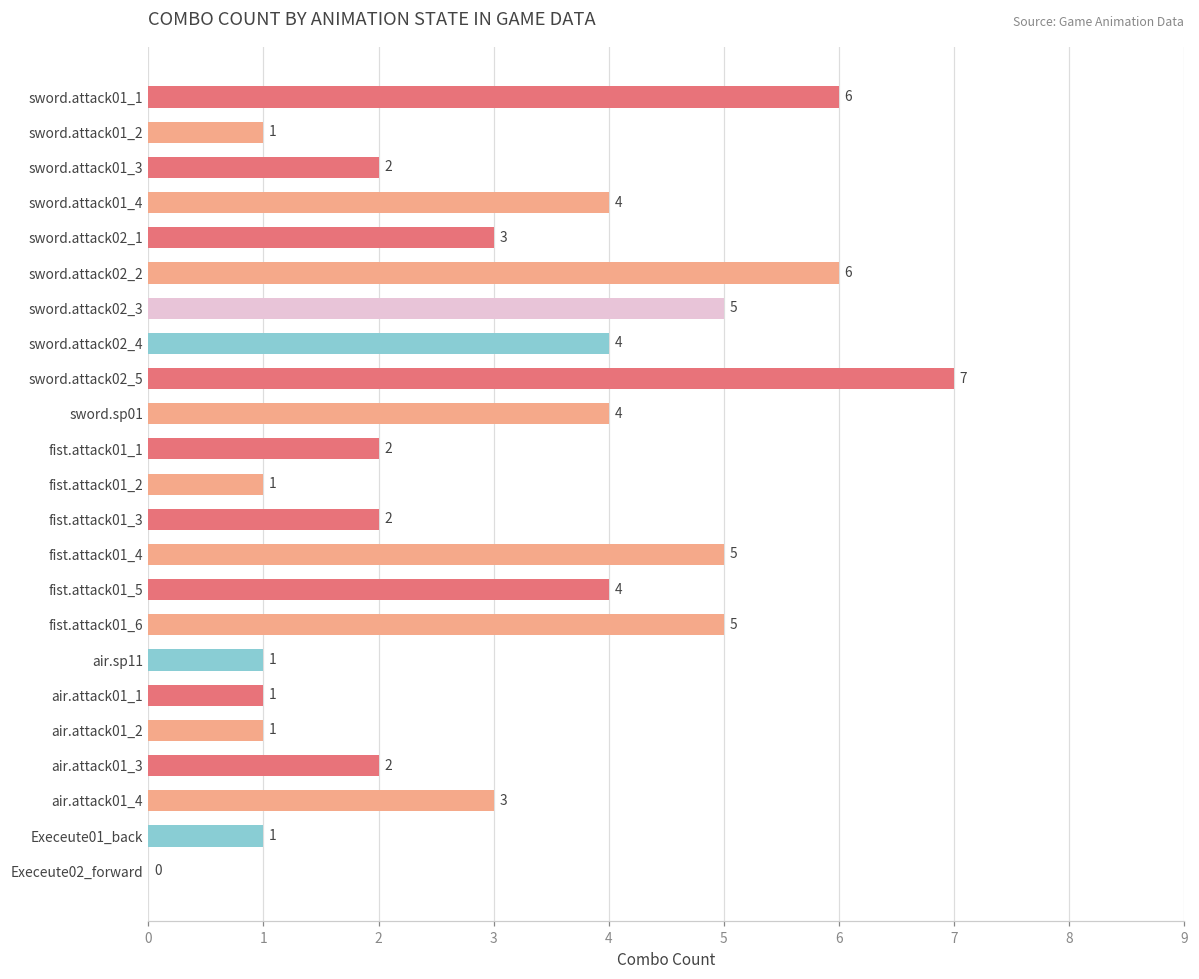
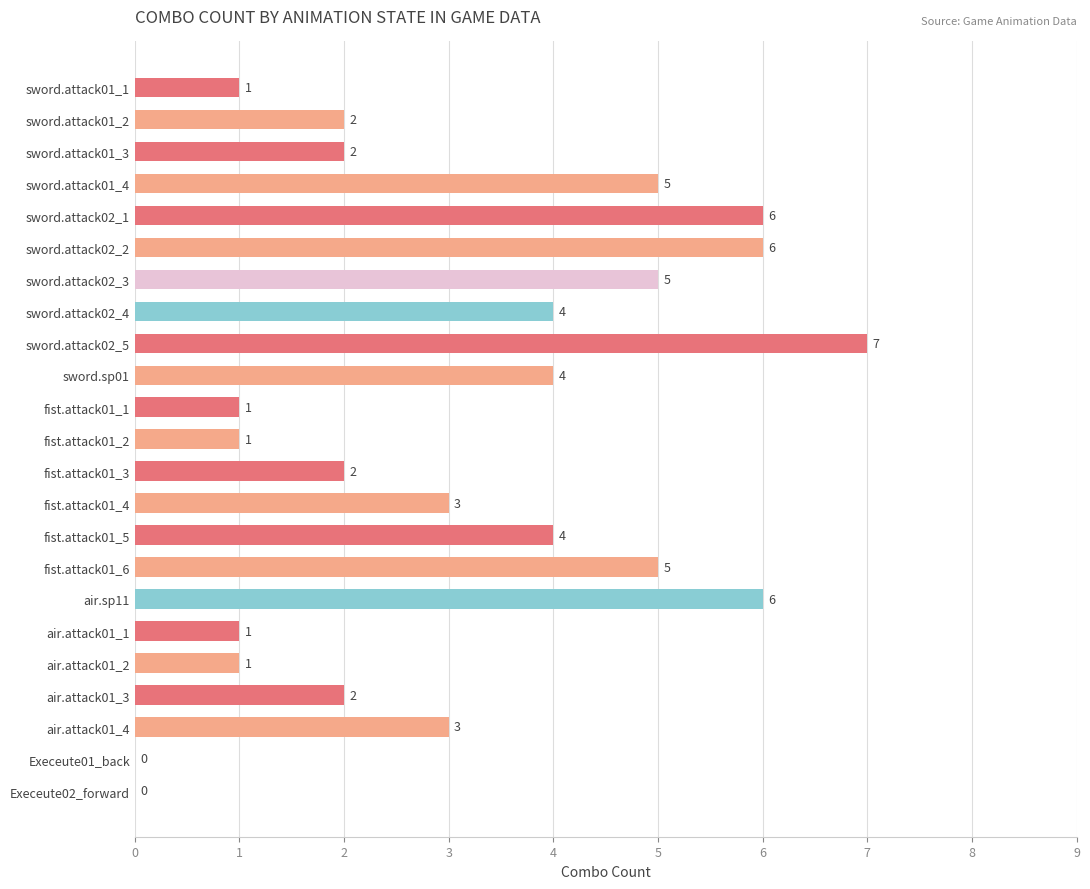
  {
-   "sword.attack01_1": 6,
-   "sword.attack01_2": 1,
+   "sword.attack01_1": 1,
+   "sword.attack01_2": 2,
    "sword.attack01_3": 2,
-   "sword.attack01_4": 4,
-   "sword.attack02_1": 3,
+   "sword.attack01_4": 5,
+   "sword.attack02_1": 6,
    "sword.attack02_2": 6,
    "sword.attack02_3": 5,
    "sword.attack02_4": 4,
    "sword.attack02_5": 7,
    "sword.sp01": 4,
-   "fist.attack01_1": 2,
+   "fist.attack01_1": 1,
    "fist.attack01_2": 1,
    "fist.attack01_3": 2,
-   "fist.attack01_4": 5,
+   "fist.attack01_4": 3,
    "fist.attack01_5": 4,
    "fist.attack01_6": 5,
-   "air.sp11": 1,
+   "air.sp11": 6,
    "air.attack01_1": 1,
    "air.attack01_2": 1,
    "air.attack01_3": 2,
    "air.attack01_4": 3,
-   "Execeute01_back": 1,
+   "Execeute01_back": 0,
    "Execeute02_forward": 0
  }
